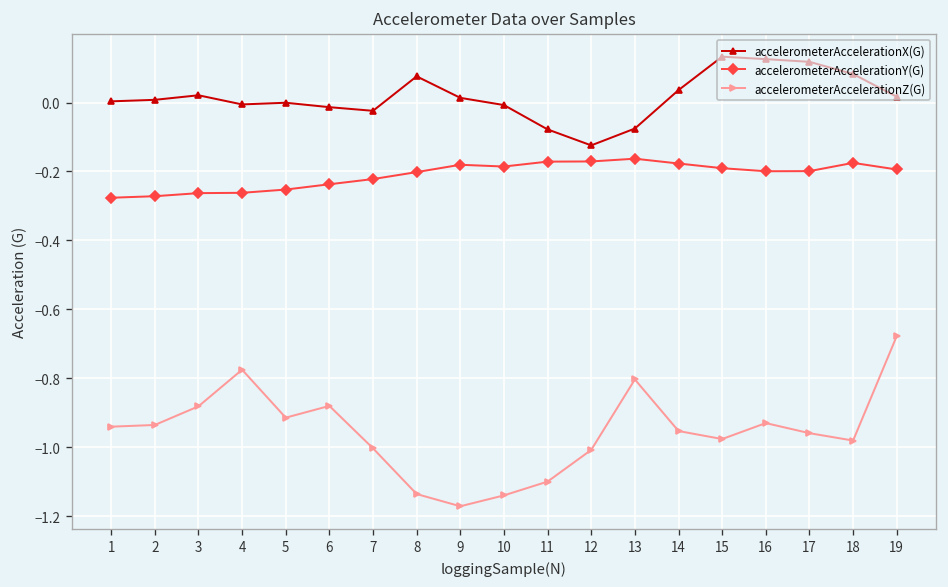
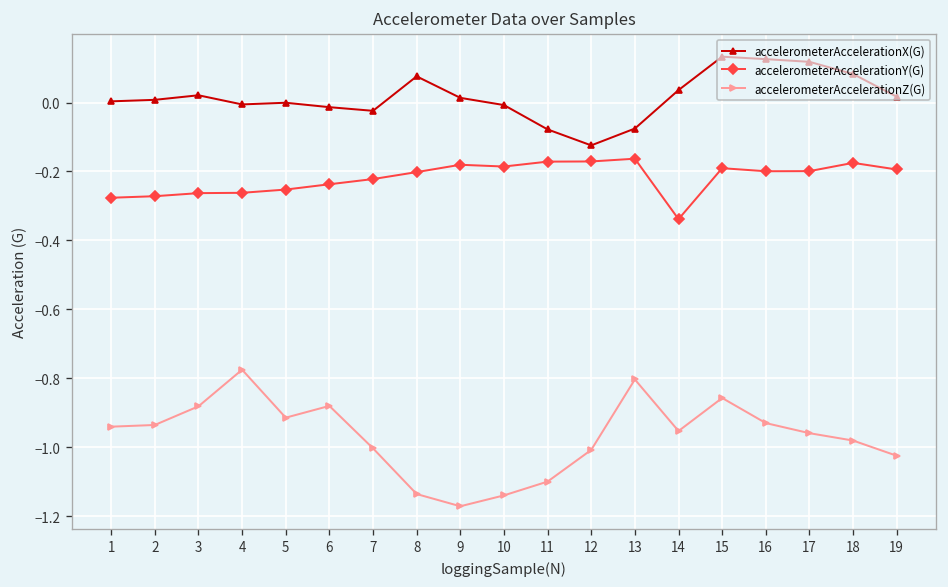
  {
    "accelerometerAccelerationX(G)": {
      "1": 0.00,
      "2": 0.01,
      "3": 0.02,
      "4": -0.01,
      "5": 0.00,
      "6": -0.01,
      "7": -0.02,
      "8": 0.08,
      "9": 0.01,
      "10": -0.01,
      "11": -0.08,
      "12": -0.12,
      "13": -0.08,
      "14": 0.04
    },
    "accelerometerAccelerationY(G)": {
      "1": -0.28,
      "2": -0.27,
      "3": -0.26,
      "4": -0.26,
      "5": -0.25,
      "6": -0.24,
      "7": -0.22,
      "8": -0.20,
      "9": -0.18,
      "10": -0.19,
      "11": -0.17,
      "12": -0.17,
      "13": -0.16,
-     "14": -0.18,
+     "14": -0.34,
      "15": -0.19,
      "16": -0.20,
      "17": -0.20,
      "18": -0.18,
      "19": -0.19
    },
    "accelerometerAccelerationZ(G)": {
      "1": -0.94,
      "2": -0.94,
      "3": -0.88,
      "4": -0.78,
      "5": -0.91,
      "6": -0.88,
      "7": -1.00,
      "8": -1.14,
      "9": -1.17,
      "10": -1.14,
      "11": -1.10,
      "12": -1.01,
      "13": -0.80,
      "14": -0.95,
-     "15": -0.98,
+     "15": -0.86,
      "16": -0.93,
      "17": -0.96,
      "18": -0.98,
-     "19": -0.68
+     "19": -1.02
    }
  }
